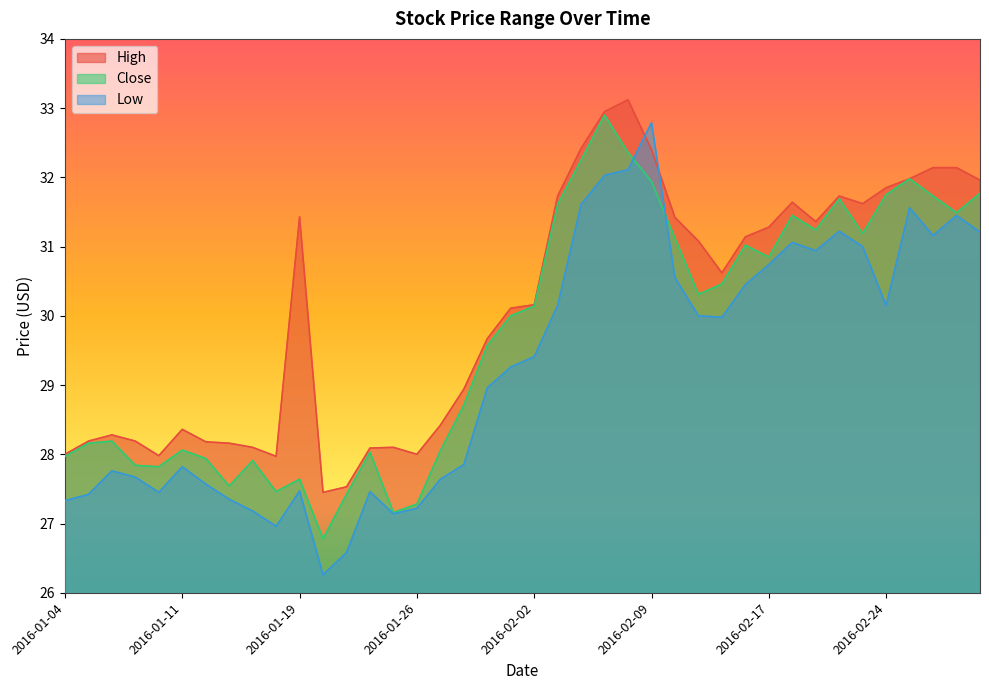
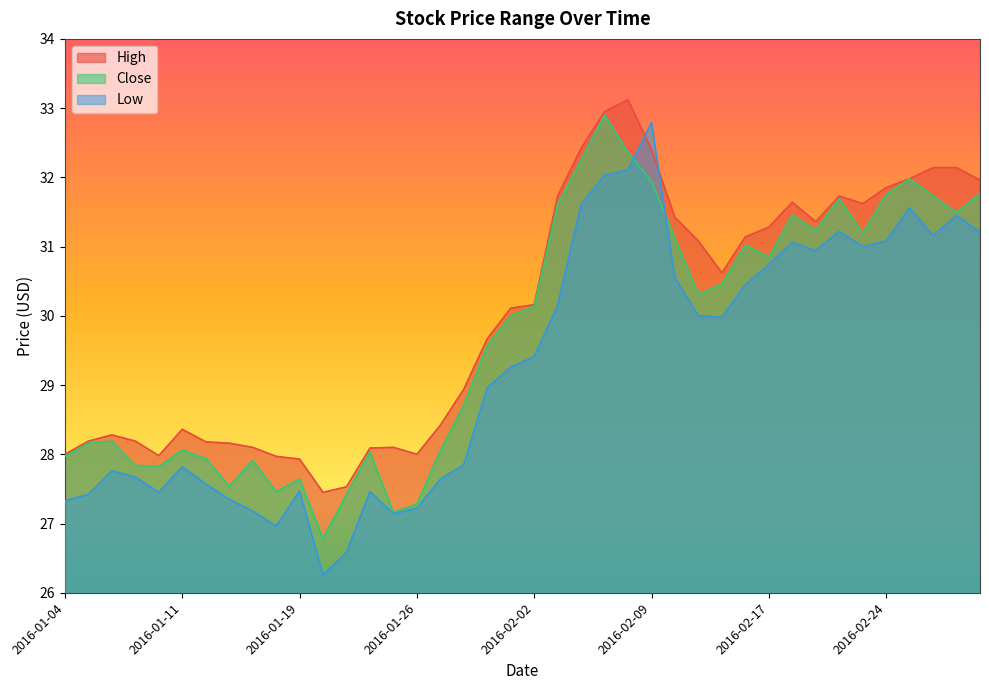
  {
    "High": {
      "2016-01-11": 28.4,
-     "2016-01-19": 31.4,
+     "2016-01-19": 27.9,
      "2016-01-26": 28.0,
      "2016-02-09": 32.4,
      "2016-02-17": 31.3,
      "2016-02-24": 31.9
    },
    "Close": {
      "2016-01-11": 28.1,
      "2016-01-19": 27.6,
      "2016-01-26": 27.3,
      "2016-02-09": 31.9,
      "2016-02-17": 30.9,
      "2016-02-24": 31.8
    },
    "Low": {
      "2016-01-04": 27.3,
      "2016-01-11": 27.8,
      "2016-01-19": 27.5,
      "2016-01-26": 27.2,
      "2016-02-02": 29.4,
      "2016-02-09": 32.8,
      "2016-02-17": 30.7,
-     "2016-02-24": 30.2
+     "2016-02-24": 31.1
    }
  }
